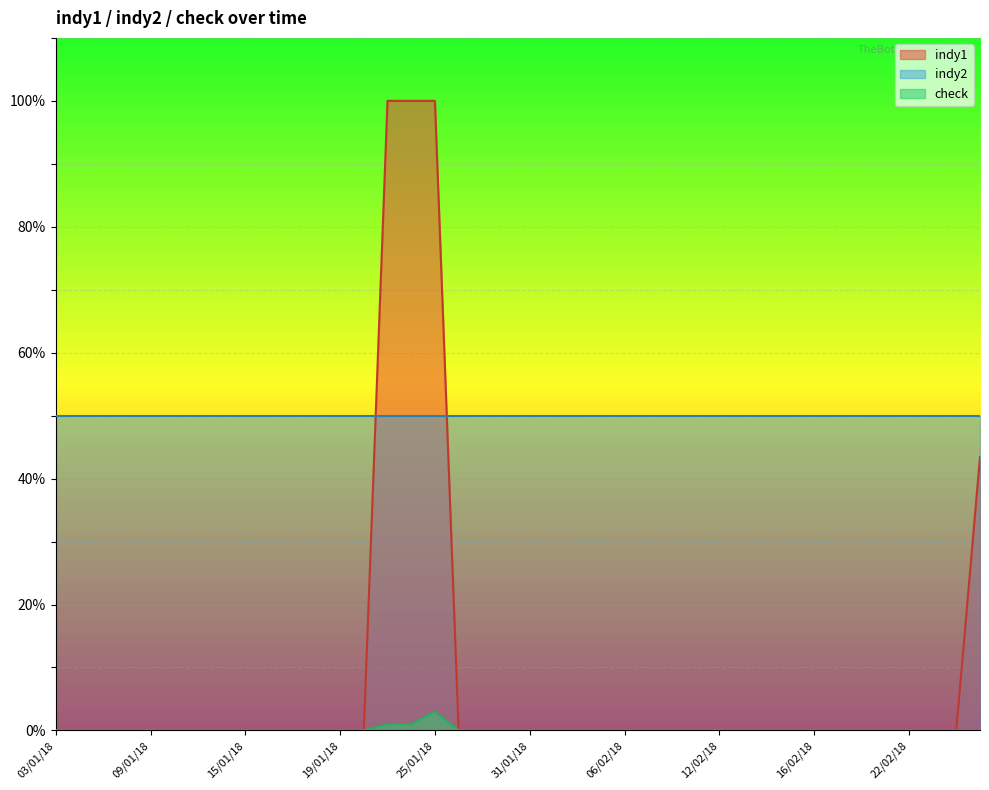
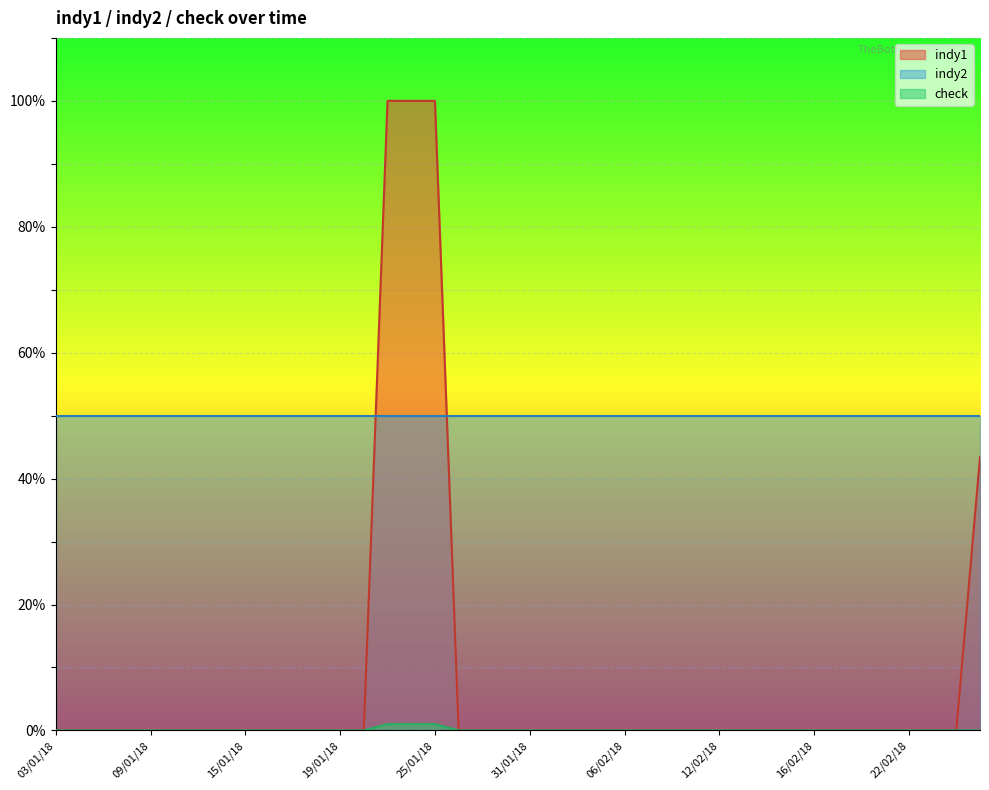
  {
    "indy1": {
      "25/01/18": "100%"
    },
    "indy2": {
      "03/01/18": "50%",
      "09/01/18": "50%",
      "15/01/18": "50%",
      "19/01/18": "50%",
      "25/01/18": "50%",
      "31/01/18": "50%",
      "06/02/18": "50%",
      "12/02/18": "50%",
      "16/02/18": "50%",
      "22/02/18": "50%"
    },
    "check": {
-     "25/01/18": "3%"
+     "25/01/18": "1%"
    }
  }
